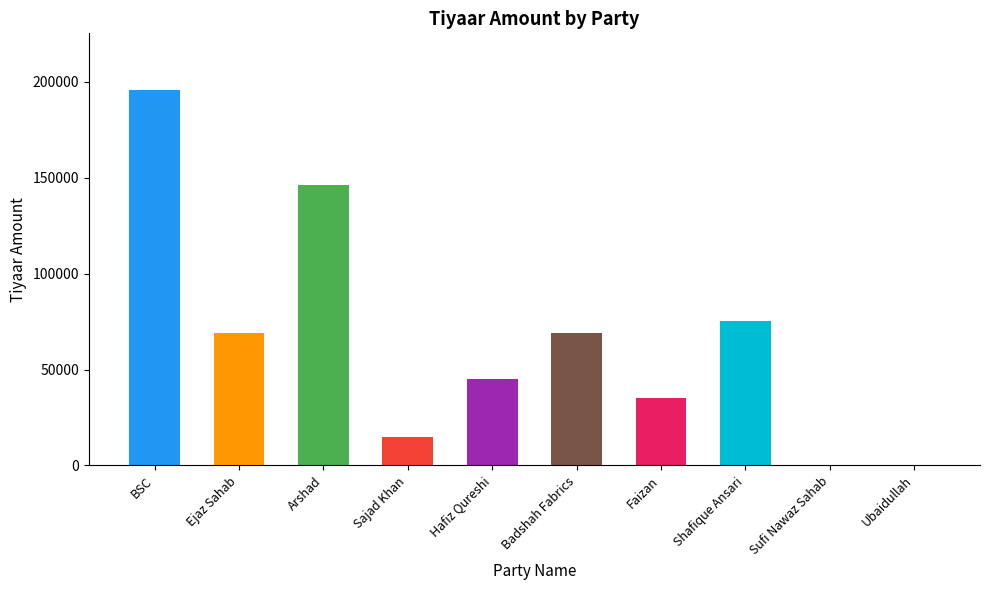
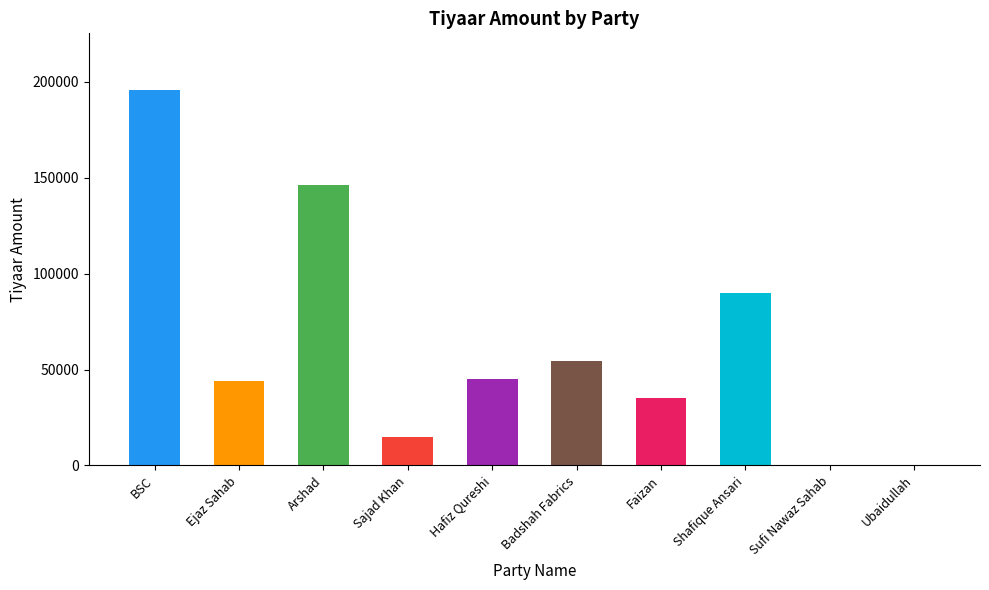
  {
    "BSC": 196000,
-   "Ejaz Sahab": 69000,
+   "Ejaz Sahab": 44000,
    "Arshad": 146000,
    "Sajad Khan": 15000,
    "Hafiz Qureshi": 45000,
-   "Badshah Fabrics": 69000,
+   "Badshah Fabrics": 55000,
    "Faizan": 35000,
-   "Shafique Ansari": 75000,
+   "Shafique Ansari": 90000,
    "Sufi Nawaz Sahab": 0,
    "Ubaidullah": 0
  }
